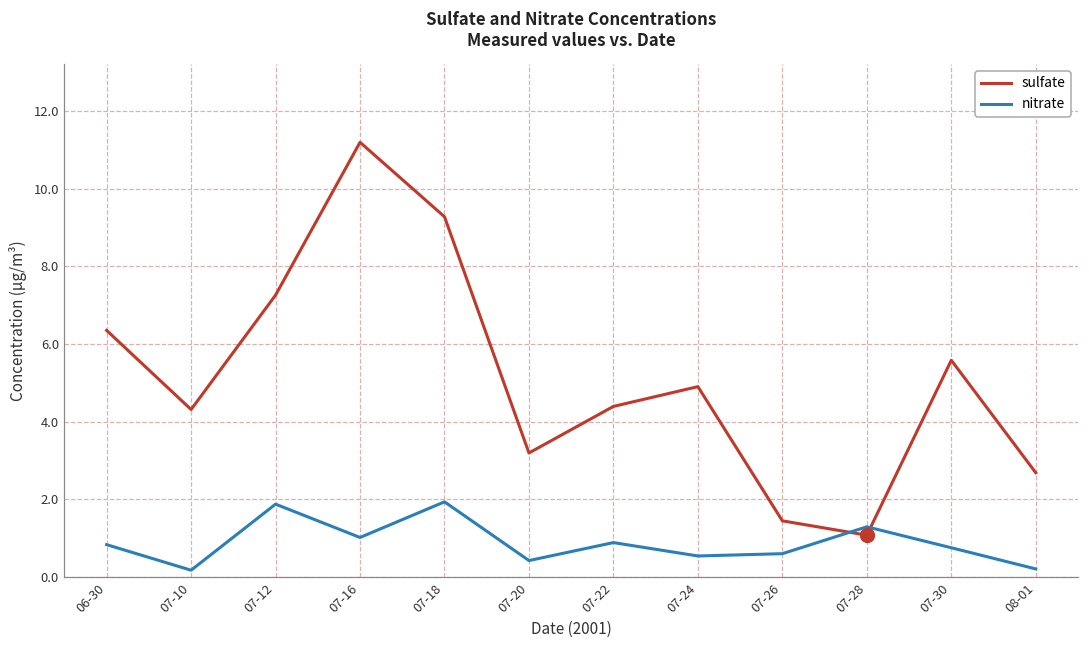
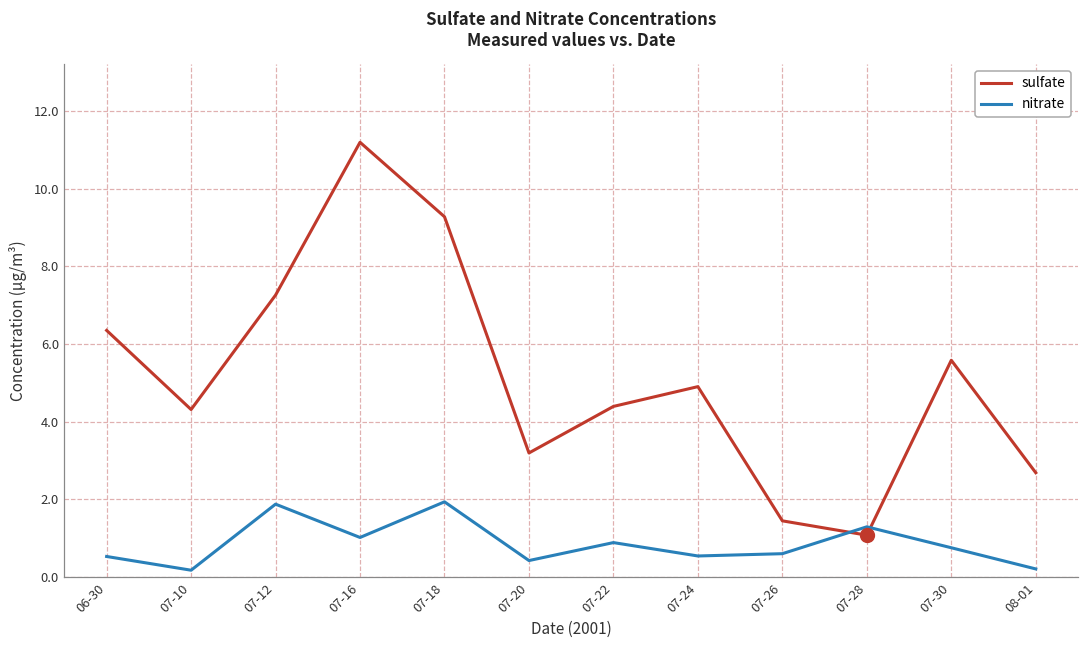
  {
    "nitrate": {
-     "06-30": 0.8,
+     "06-30": 0.5,
      "07-10": 0.2,
      "07-12": 1.9,
      "07-16": 1.0,
      "07-18": 1.9,
      "07-20": 0.4,
      "07-22": 0.9,
      "07-24": 0.5,
      "07-26": 0.6,
      "07-28": 1.3,
      "07-30": 0.7,
      "08-01": 0.2
    }
  }
